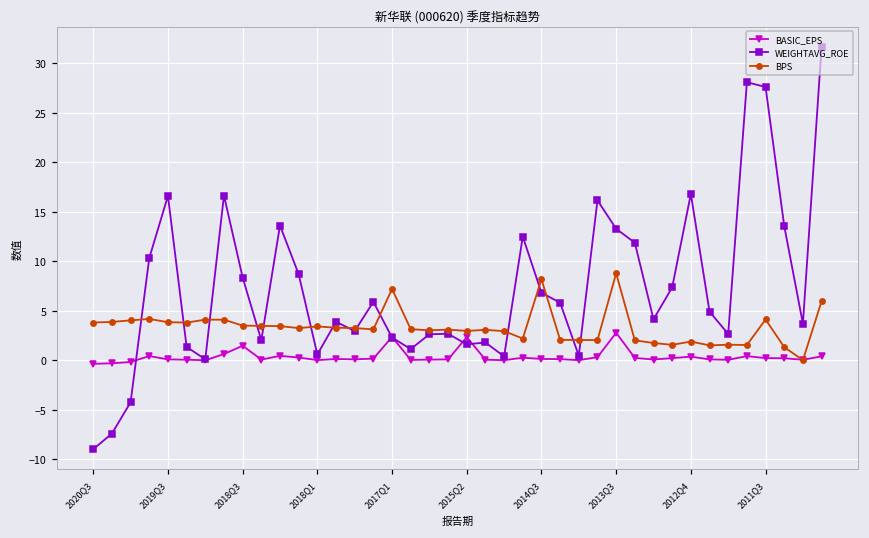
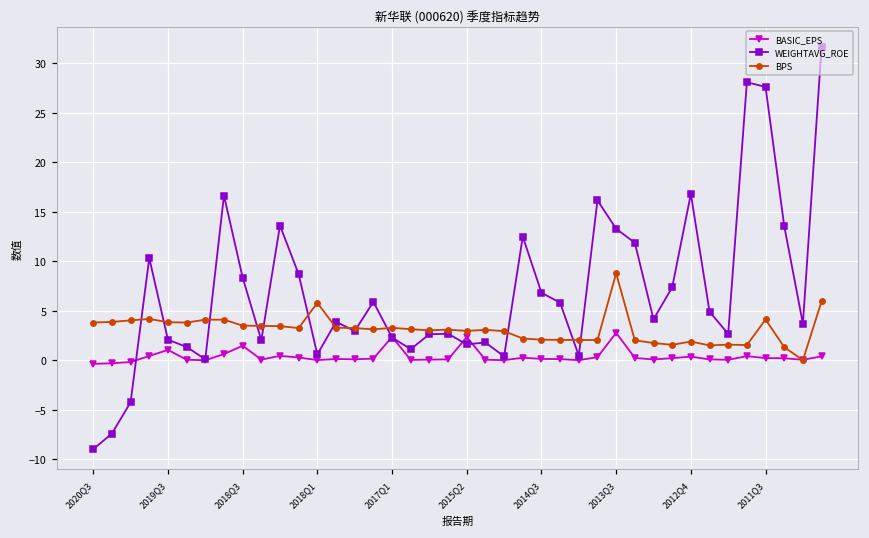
  {
    "BASIC_EPS": {
      "2020Q3": 0,
-     "2019Q3": 0,
+     "2019Q3": 1,
      "2018Q3": 1,
      "2018Q1": 0,
      "2015Q2": 2,
      "2014Q3": 0,
      "2013Q3": 3,
      "2012Q4": 0,
      "2011Q3": 0
    },
    "WEIGHTAVG_ROE": {
      "2020Q3": -9,
-     "2019Q3": 17,
+     "2019Q3": 2,
      "2018Q3": 8,
      "2018Q1": 1,
      "2015Q2": 2,
      "2014Q3": 7,
      "2013Q3": 13,
      "2012Q4": 17,
      "2011Q3": 28
    },
    "BPS": {
      "2020Q3": 4,
      "2019Q3": 4,
      "2018Q3": 4,
-     "2018Q1": 3,
-     "2017Q1": 7,
+     "2018Q1": 6,
+     "2017Q1": 3,
      "2015Q2": 3,
-     "2014Q3": 8,
+     "2014Q3": 2,
      "2013Q3": 9,
      "2012Q4": 2,
      "2011Q3": 4
    }
  }
